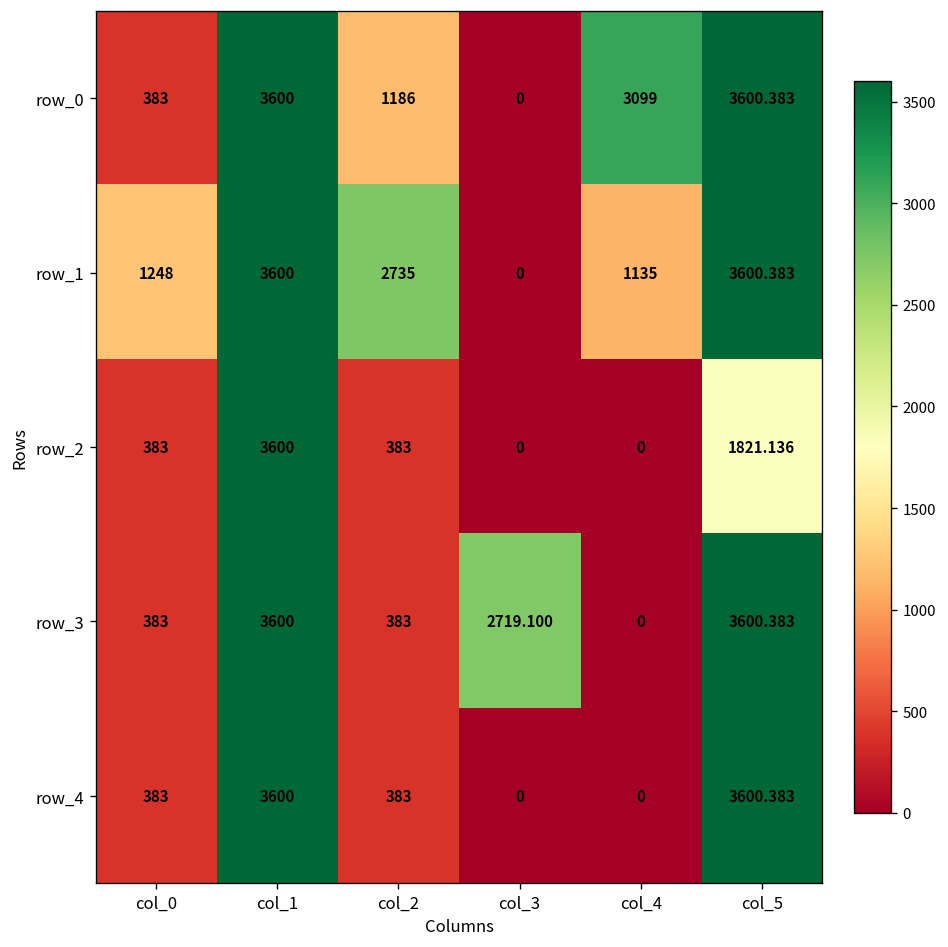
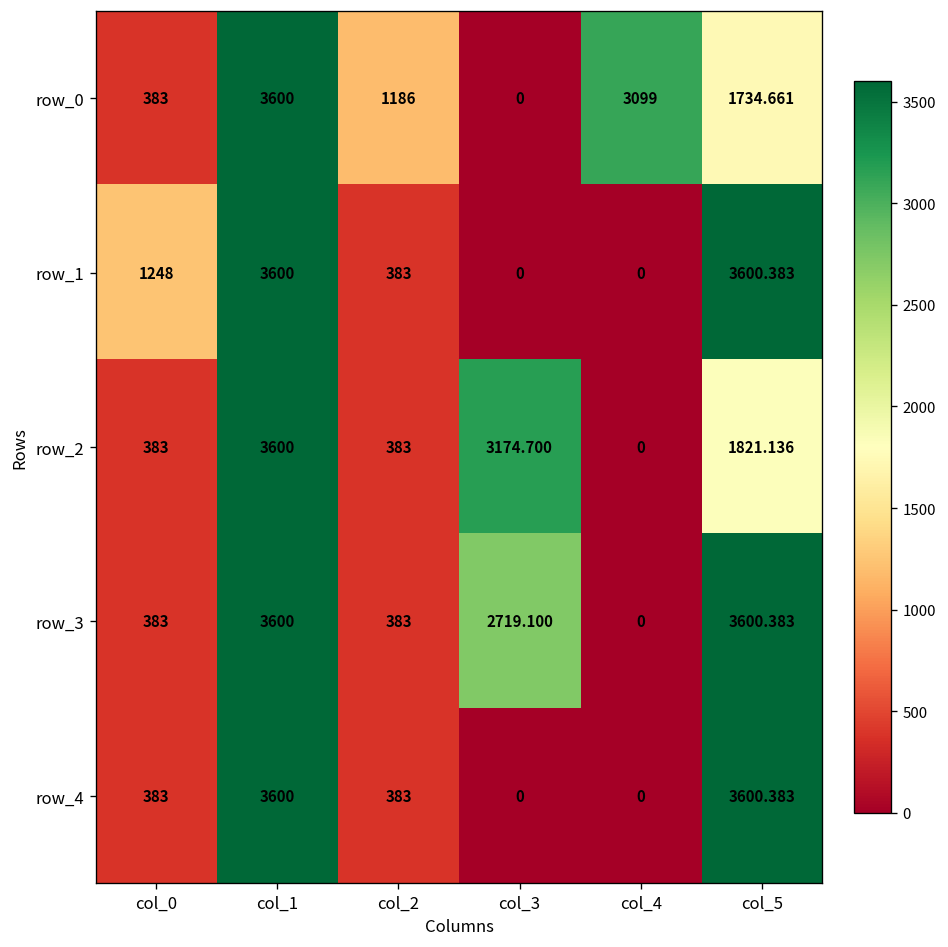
  {
    "row_0": {
      "col_0": 383,
      "col_1": 3600,
      "col_2": 1186,
      "col_3": 0,
      "col_4": 3099,
-     "col_5": 3600.383
+     "col_5": 1734.661
    },
    "row_1": {
      "col_0": 1248,
      "col_1": 3600,
-     "col_2": 2735,
+     "col_2": 383,
      "col_3": 0,
-     "col_4": 1135,
+     "col_4": 0,
      "col_5": 3600.383
    },
    "row_2": {
      "col_0": 383,
      "col_1": 3600,
      "col_2": 383,
-     "col_3": 0,
+     "col_3": 3174.700,
      "col_4": 0,
      "col_5": 1821.136
    },
    "row_3": {
      "col_0": 383,
      "col_1": 3600,
      "col_2": 383,
      "col_3": 2719.100,
      "col_4": 0,
      "col_5": 3600.383
    },
    "row_4": {
      "col_0": 383,
      "col_1": 3600,
      "col_2": 383,
      "col_3": 0,
      "col_4": 0,
      "col_5": 3600.383
    }
  }
